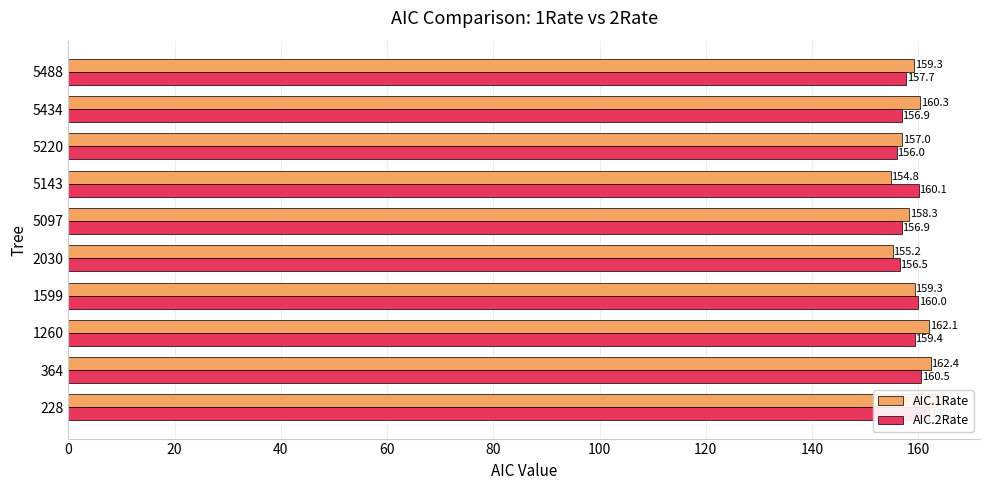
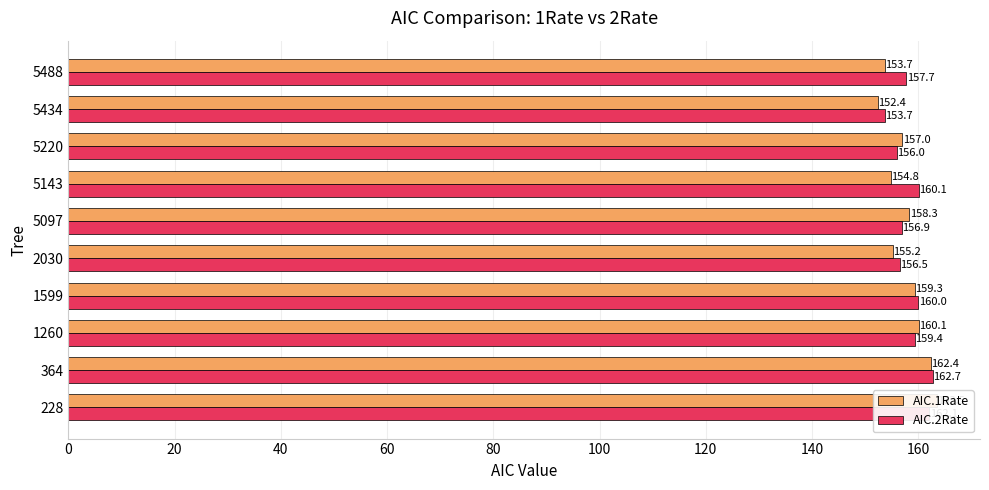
  {
    "AIC.1Rate": {
-     "5488": 159.3,
-     "5434": 160.3,
+     "5488": 153.7,
+     "5434": 152.4,
      "5220": 157.0,
      "5143": 154.8,
      "5097": 158.3,
      "2030": 155.2,
      "1599": 159.3,
-     "1260": 162.1,
+     "1260": 160.1,
      "364": 162.4
    },
    "AIC.2Rate": {
      "5488": 157.7,
-     "5434": 156.9,
+     "5434": 153.7,
      "5220": 156.0,
      "5143": 160.1,
      "5097": 156.9,
      "2030": 156.5,
      "1599": 160.0,
      "1260": 159.4,
-     "364": 160.5
+     "364": 162.7
    }
  }
